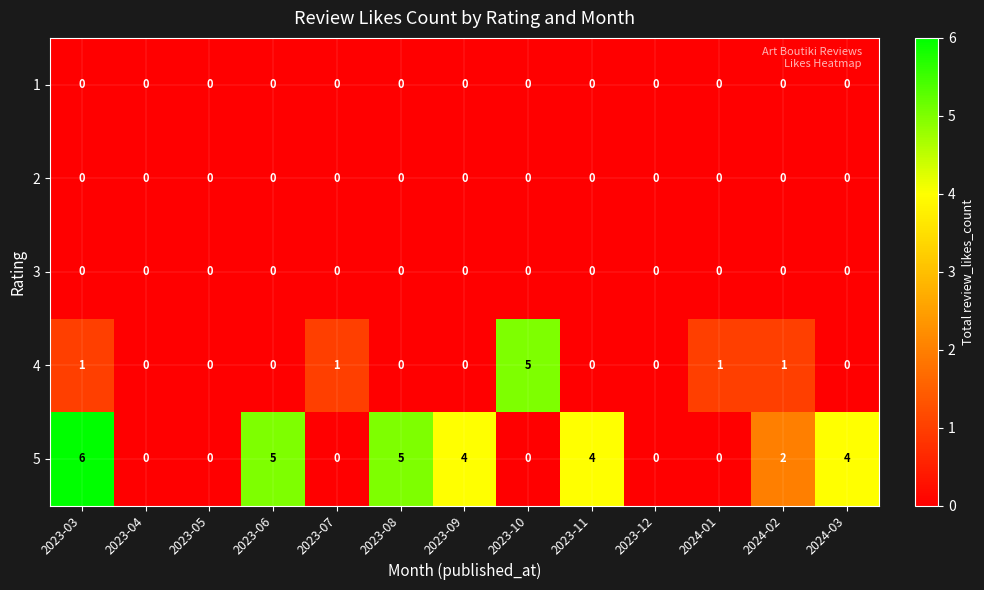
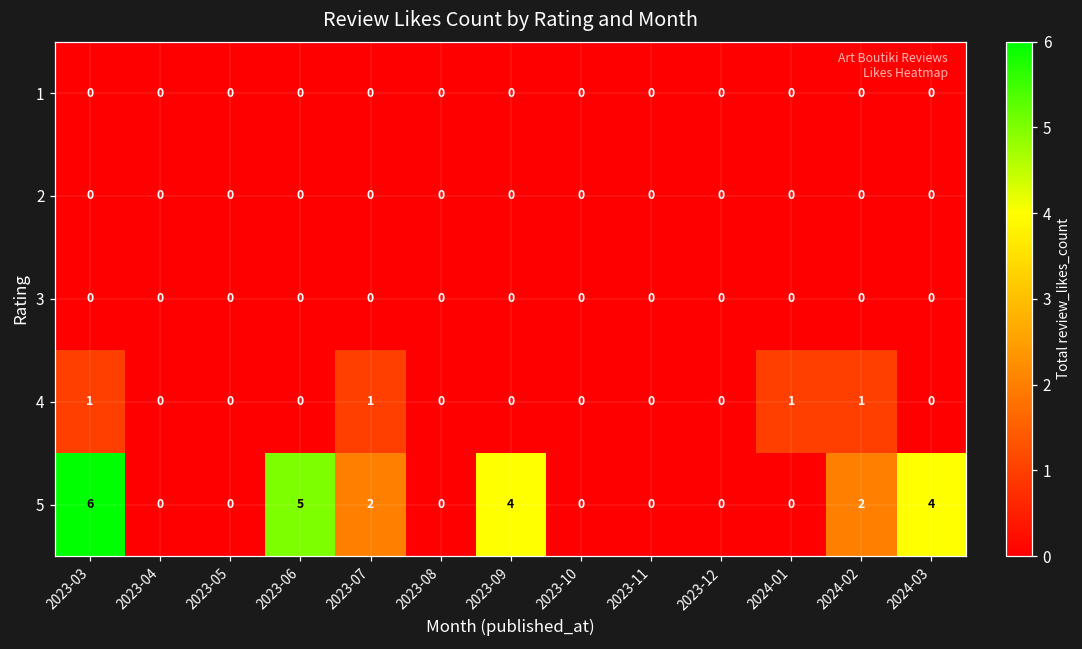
  {
    "1": {
      "2023-03": 0,
      "2023-04": 0,
      "2023-05": 0,
      "2023-06": 0,
      "2023-07": 0,
      "2023-08": 0,
      "2023-09": 0,
      "2023-10": 0,
      "2023-11": 0,
      "2023-12": 0,
      "2024-01": 0,
      "2024-03": 0
    },
    "2": {
      "2023-03": 0,
      "2023-04": 0,
      "2023-05": 0,
      "2023-06": 0,
      "2023-07": 0,
      "2023-08": 0,
      "2023-09": 0,
      "2023-10": 0,
      "2023-11": 0,
      "2023-12": 0,
      "2024-01": 0,
      "2024-02": 0,
      "2024-03": 0
    },
    "3": {
      "2023-03": 0,
      "2023-04": 0,
      "2023-05": 0,
      "2023-06": 0,
      "2023-07": 0,
      "2023-08": 0,
      "2023-09": 0,
      "2023-10": 0,
      "2023-11": 0,
      "2023-12": 0,
      "2024-01": 0,
      "2024-02": 0,
      "2024-03": 0
    },
    "4": {
      "2023-03": 1,
      "2023-04": 0,
      "2023-05": 0,
      "2023-06": 0,
      "2023-07": 1,
      "2023-08": 0,
      "2023-09": 0,
-     "2023-10": 5,
+     "2023-10": 0,
      "2023-11": 0,
      "2023-12": 0,
      "2024-01": 1,
      "2024-02": 1,
      "2024-03": 0
    },
    "5": {
      "2023-03": 6,
      "2023-04": 0,
      "2023-05": 0,
      "2023-06": 5,
-     "2023-07": 0,
-     "2023-08": 5,
+     "2023-07": 2,
+     "2023-08": 0,
      "2023-09": 4,
      "2023-10": 0,
-     "2023-11": 4,
+     "2023-11": 0,
      "2023-12": 0,
      "2024-01": 0,
      "2024-02": 2,
      "2024-03": 4
    }
  }
